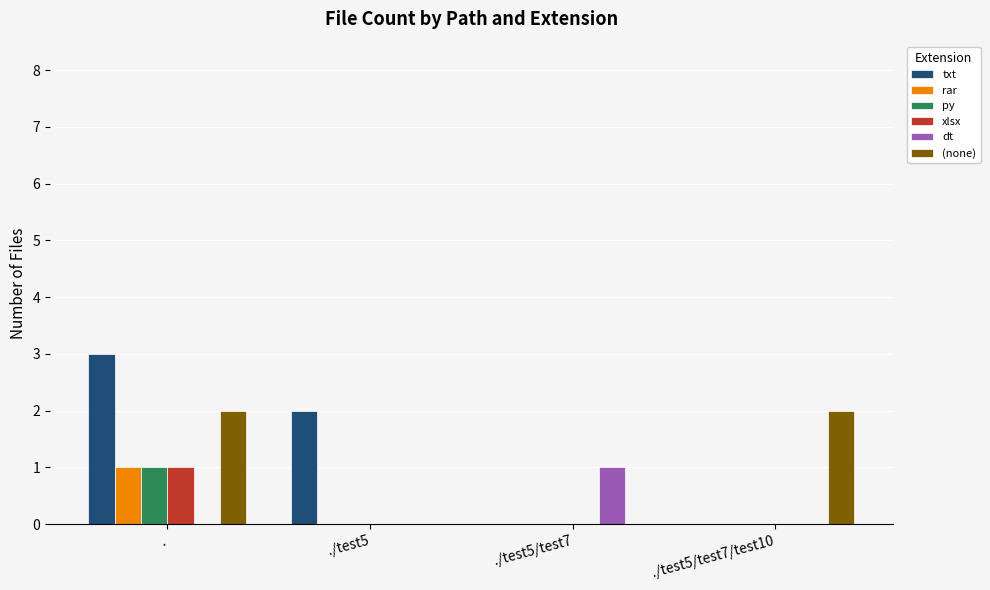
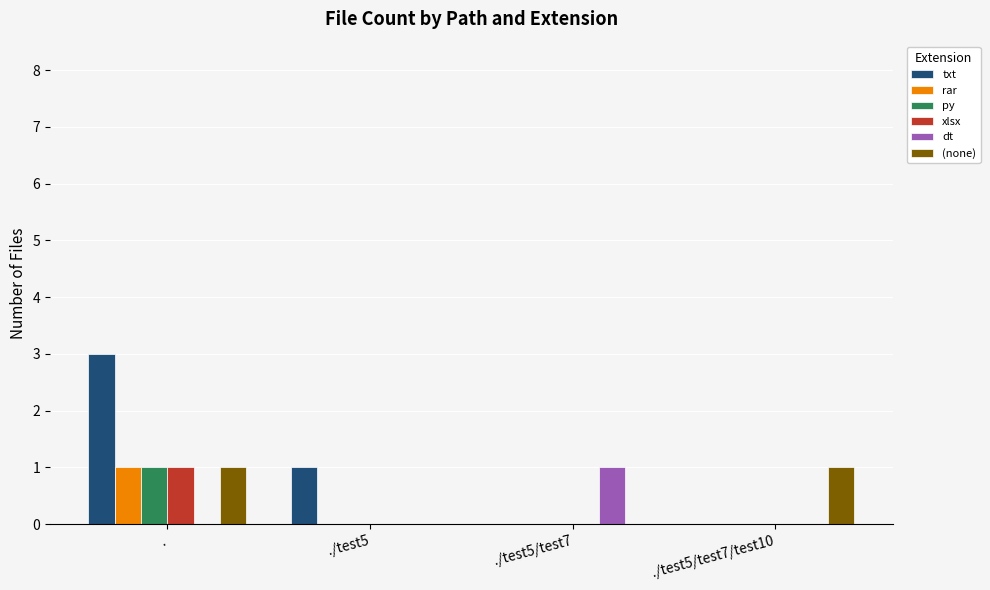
  {
    "txt": {
      ".": 3,
-     "./test5": 2,
+     "./test5": 1,
      "./test5/test7": 0,
      "./test5/test7/test10": 0
    },
    "rar": {
      ".": 1,
      "./test5": 0,
      "./test5/test7": 0,
      "./test5/test7/test10": 0
    },
    "py": {
      ".": 1,
      "./test5": 0,
      "./test5/test7": 0,
      "./test5/test7/test10": 0
    },
    "xlsx": {
      ".": 1,
      "./test5": 0,
      "./test5/test7": 0,
      "./test5/test7/test10": 0
    },
    "dt": {
      ".": 0,
      "./test5": 0,
      "./test5/test7": 1,
      "./test5/test7/test10": 0
    },
    "(none)": {
-     ".": 2,
+     ".": 1,
      "./test5": 0,
      "./test5/test7": 0,
-     "./test5/test7/test10": 2
+     "./test5/test7/test10": 1
    }
  }
